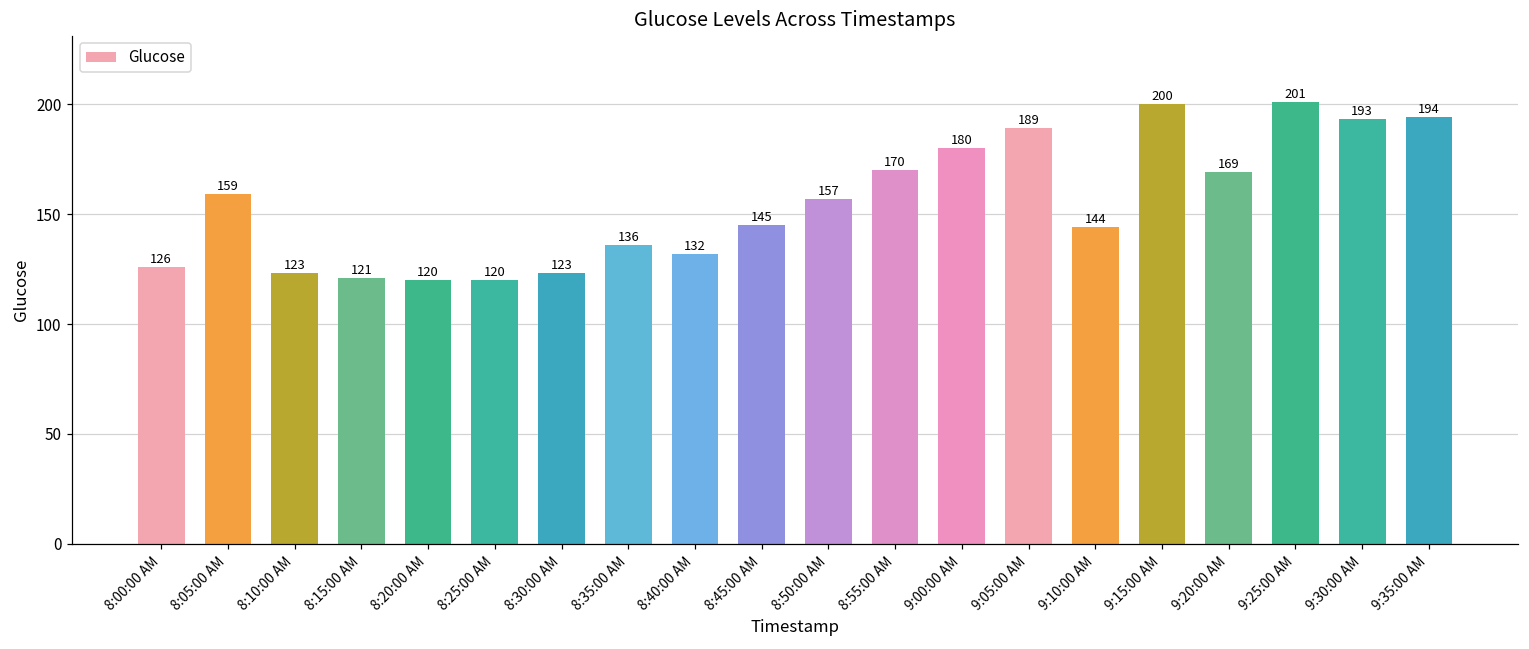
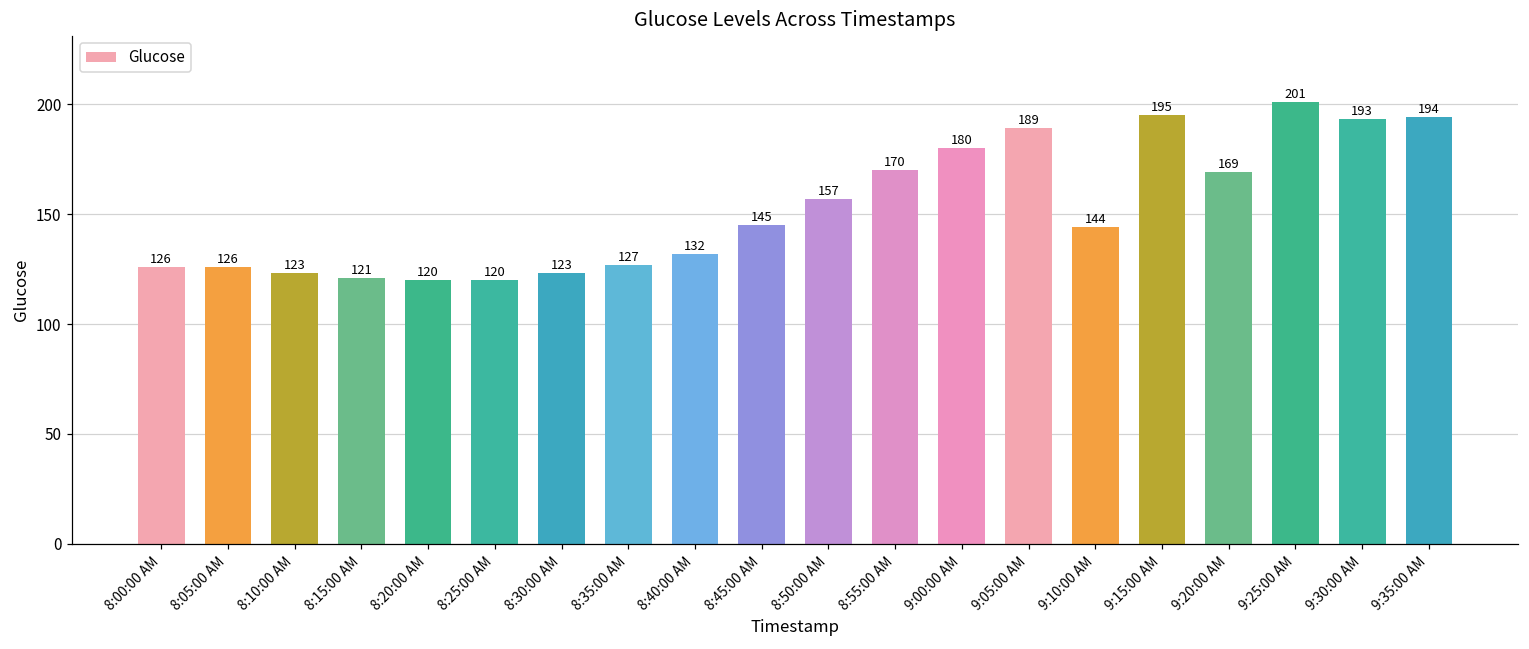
  {
    "8:00:00 AM": 126,
-   "8:05:00 AM": 159,
+   "8:05:00 AM": 126,
    "8:10:00 AM": 123,
    "8:15:00 AM": 121,
    "8:20:00 AM": 120,
    "8:25:00 AM": 120,
    "8:30:00 AM": 123,
-   "8:35:00 AM": 136,
+   "8:35:00 AM": 127,
    "8:40:00 AM": 132,
    "8:45:00 AM": 145,
    "8:50:00 AM": 157,
    "8:55:00 AM": 170,
    "9:00:00 AM": 180,
    "9:05:00 AM": 189,
    "9:10:00 AM": 144,
-   "9:15:00 AM": 200,
+   "9:15:00 AM": 195,
    "9:20:00 AM": 169,
    "9:25:00 AM": 201,
    "9:30:00 AM": 193,
    "9:35:00 AM": 194
  }
